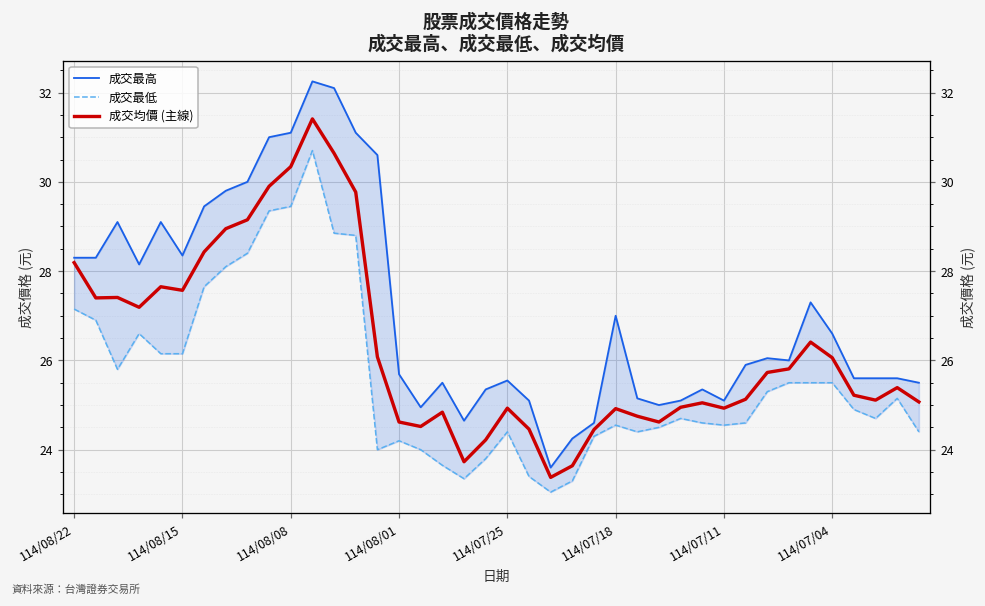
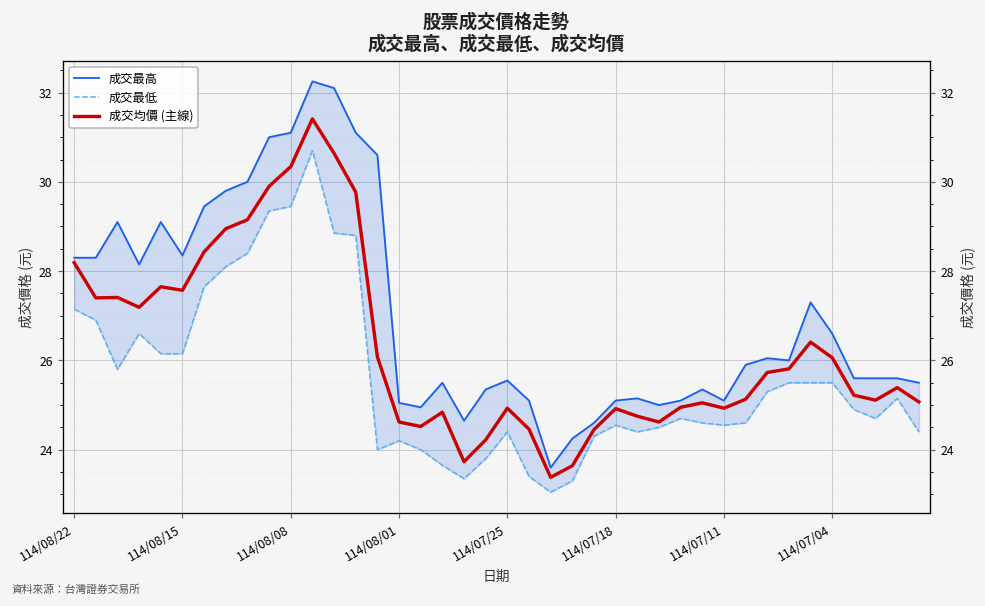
  {
    "成交最高": {
      "114/08/22": 28.3,
      "114/08/15": 28.4,
      "114/08/08": 31.1,
-     "114/08/01": 25.7,
+     "114/08/01": 25.1,
      "114/07/25": 25.6,
-     "114/07/18": 27.0,
+     "114/07/18": 25.1,
      "114/07/11": 25.1,
      "114/07/04": 26.6
    },
    "成交最低": {
      "114/08/22": 27.2,
      "114/08/15": 26.2,
      "114/08/08": 29.5,
      "114/08/01": 24.2,
      "114/07/25": 24.4,
      "114/07/18": 24.6,
      "114/07/11": 24.6,
      "114/07/04": 25.5
    },
    "成交均價 (主線)": {
      "114/08/22": 28.2,
      "114/08/15": 27.6,
      "114/08/08": 30.3,
      "114/08/01": 24.6,
      "114/07/25": 24.9,
      "114/07/18": 24.9,
      "114/07/11": 24.9,
      "114/07/04": 26.1
    }
  }
